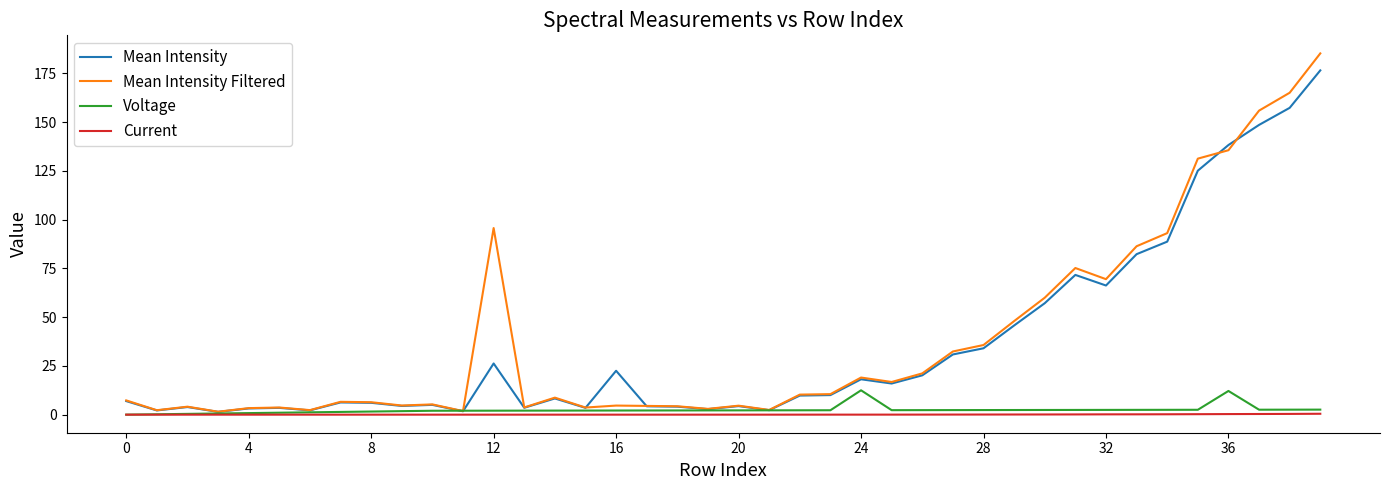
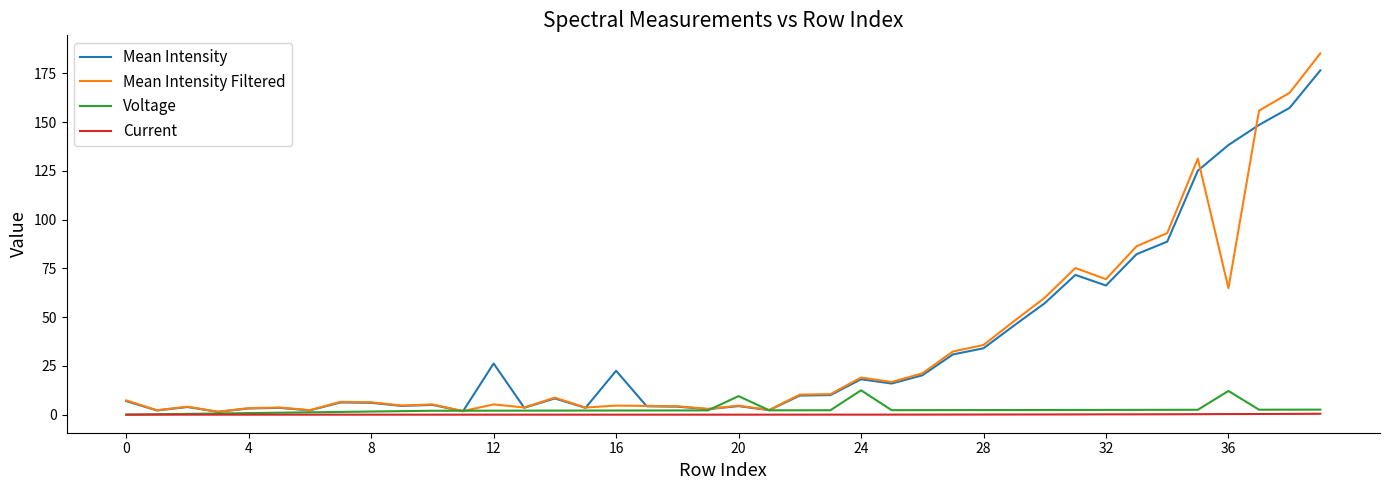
  {
    "Mean Intensity": {
      "12": 26,
      "16": 23,
      "28": 34,
      "32": 66,
      "36": 138
    },
    "Mean Intensity Filtered": {
-     "12": 96,
+     "12": 5,
      "16": 5,
      "28": 36,
      "32": 69,
-     "36": 136
+     "36": 65
    },
    "Voltage": {
      "8": 2,
      "12": 2,
      "16": 2,
-     "20": 2,
+     "20": 10,
      "24": 12,
      "28": 2,
      "32": 2,
      "36": 12
    },
    "Current": {
      "8": 0,
      "12": 0,
      "16": 0,
      "20": 0,
      "24": 0,
      "28": 0,
      "32": 0,
      "36": 0
    }
  }
